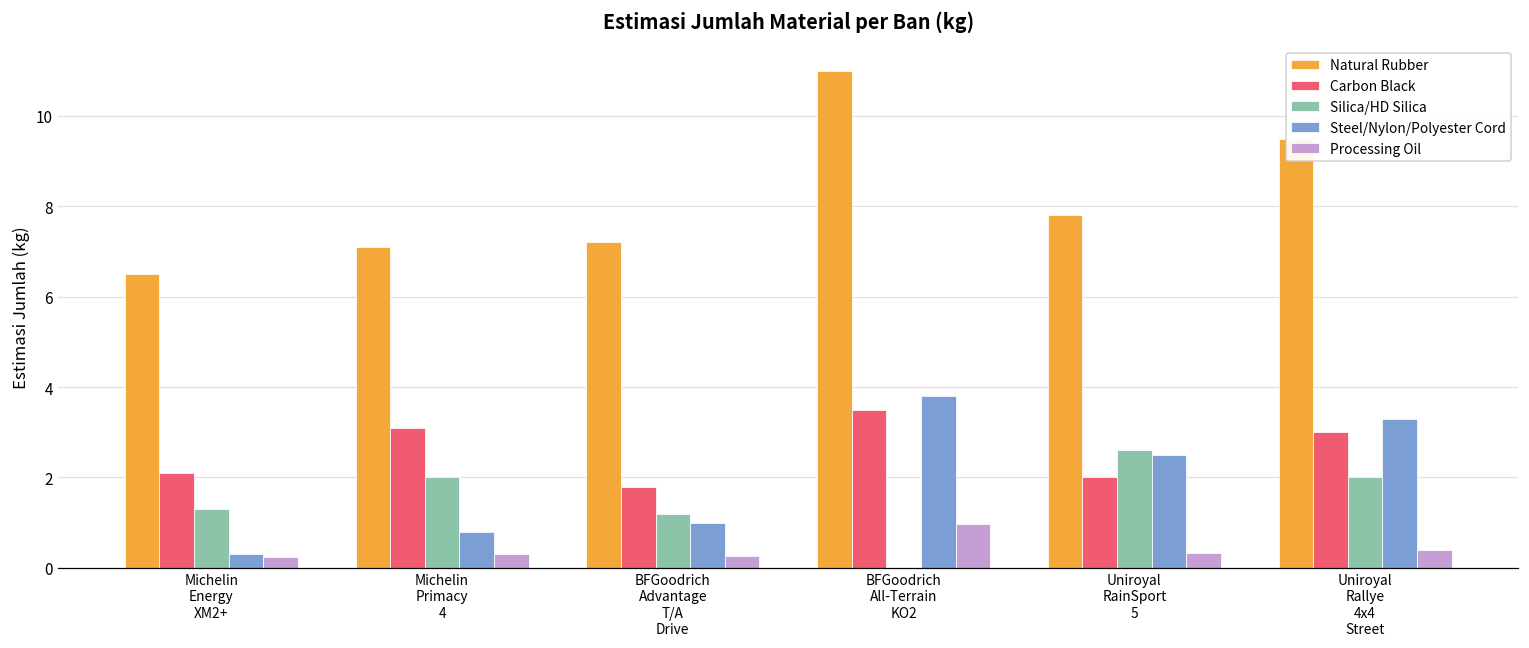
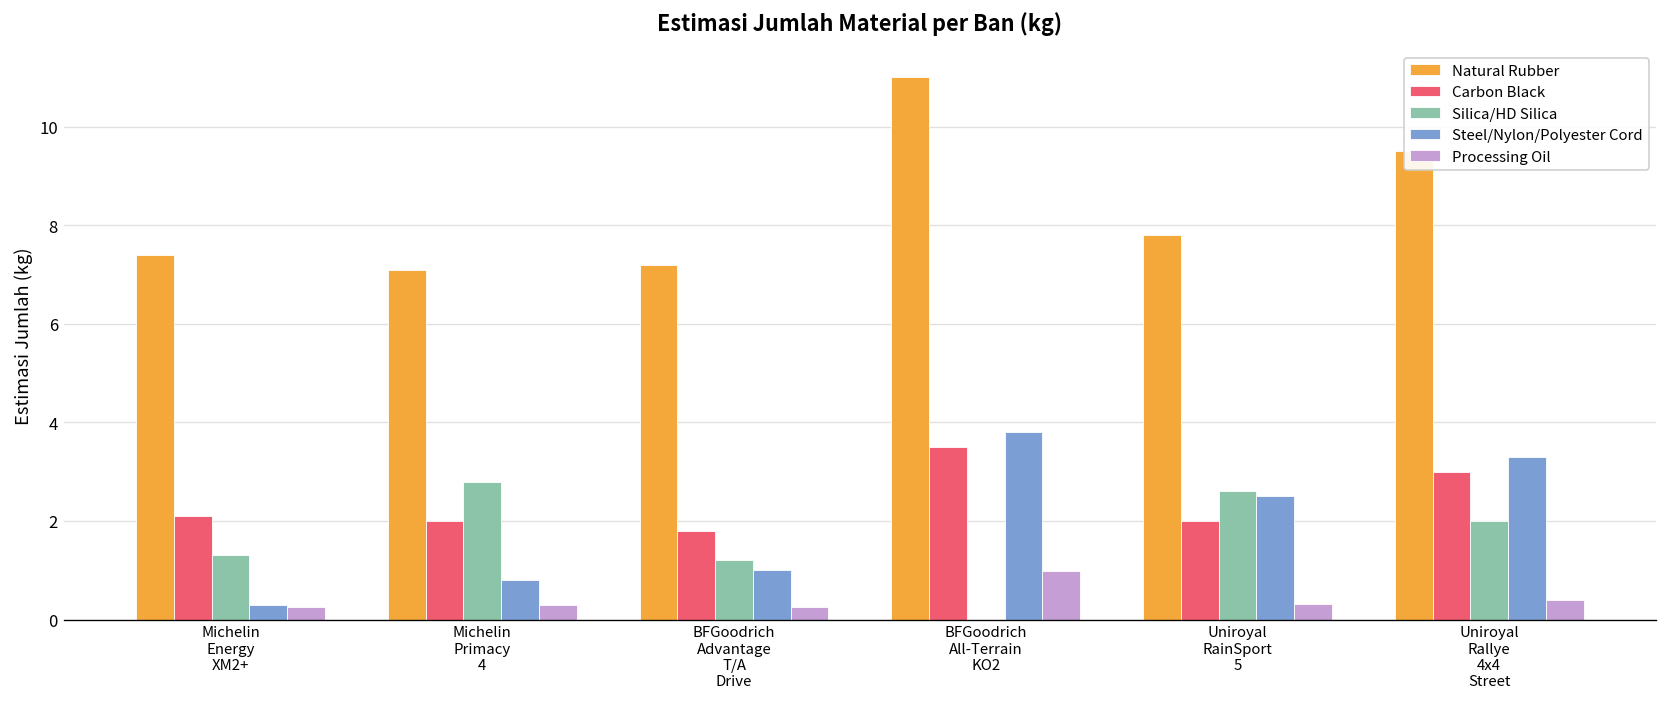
  {
    "Natural Rubber": {
-     "Michelin Energy XM2+": 6.5,
+     "Michelin Energy XM2+": 7.4,
      "Michelin Primacy 4": 7.1,
      "BFGoodrich Advantage T/A Drive": 7.2,
      "BFGoodrich All-Terrain KO2": 11.0,
      "Uniroyal RainSport 5": 7.8
    },
    "Carbon Black": {
      "Michelin Energy XM2+": 2.1,
-     "Michelin Primacy 4": 3.1,
+     "Michelin Primacy 4": 2.0,
      "BFGoodrich Advantage T/A Drive": 1.8,
      "BFGoodrich All-Terrain KO2": 3.5,
      "Uniroyal RainSport 5": 2.0,
      "Uniroyal Rallye 4x4 Street": 3.0
    },
    "Silica/HD Silica": {
      "Michelin Energy XM2+": 1.3,
-     "Michelin Primacy 4": 2.0,
+     "Michelin Primacy 4": 2.8,
      "BFGoodrich Advantage T/A Drive": 1.2,
      "BFGoodrich All-Terrain KO2": 0.0,
      "Uniroyal RainSport 5": 2.6,
      "Uniroyal Rallye 4x4 Street": 2.0
    },
    "Steel/Nylon/Polyester Cord": {
      "Michelin Energy XM2+": 0.3,
      "Michelin Primacy 4": 0.8,
      "BFGoodrich Advantage T/A Drive": 1.0,
      "BFGoodrich All-Terrain KO2": 3.8,
      "Uniroyal RainSport 5": 2.5,
      "Uniroyal Rallye 4x4 Street": 3.3
    },
    "Processing Oil": {
      "Michelin Energy XM2+": 0.3,
      "Michelin Primacy 4": 0.3,
      "BFGoodrich Advantage T/A Drive": 0.3,
      "BFGoodrich All-Terrain KO2": 1.0,
      "Uniroyal RainSport 5": 0.3,
      "Uniroyal Rallye 4x4 Street": 0.4
    }
  }
